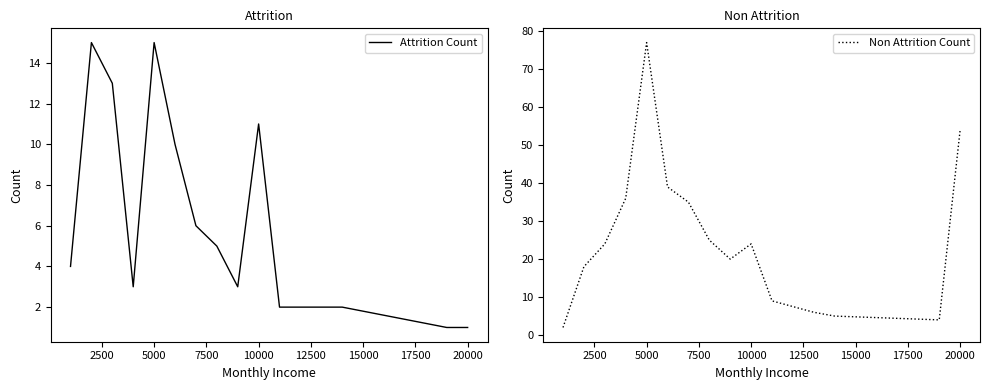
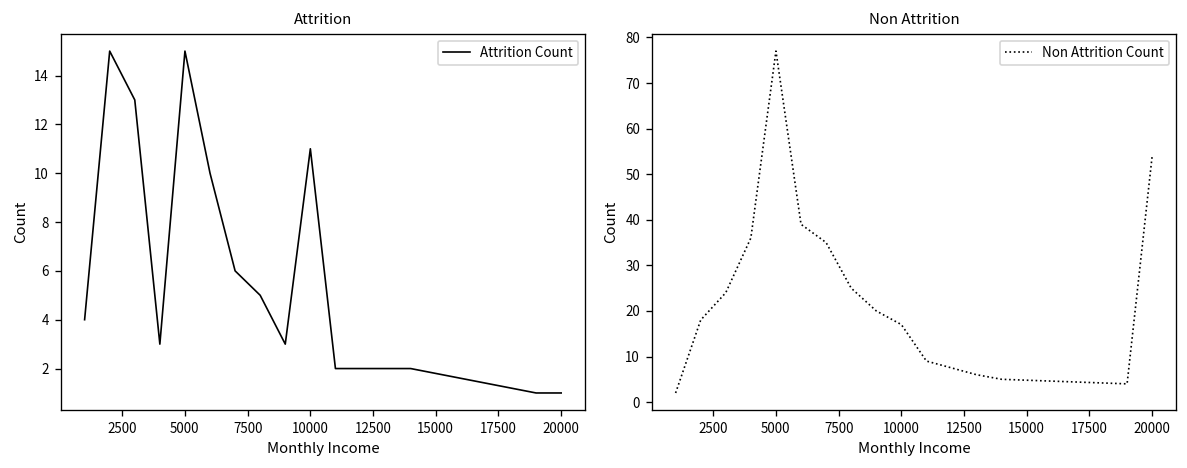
  {
    "Attrition": {
      "5000": 15.0,
      "10000": 11.0,
      "20000": 1.0
    },
    "Non Attrition": {
      "5000": 77,
-     "10000": 24,
+     "10000": 17,
      "20000": 54
    }
  }
